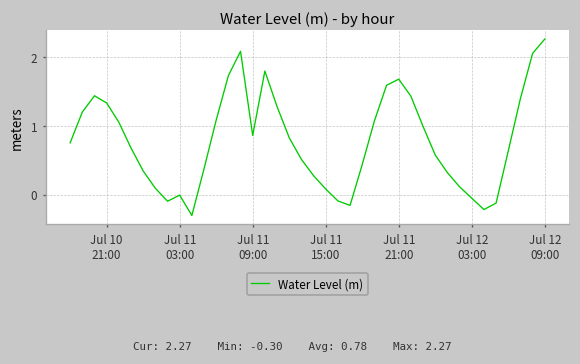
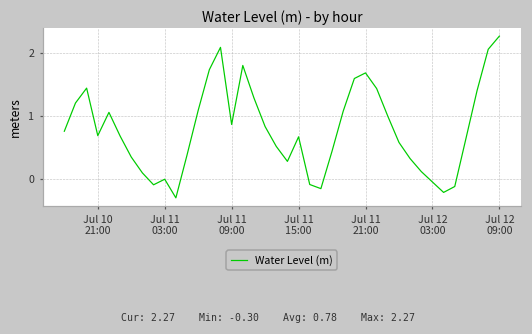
  {
-   "Jul 10 21:00": 1.3,
+   "Jul 10 21:00": 0.7,
    "Jul 11 03:00": 0.0,
    "Jul 11 09:00": 0.9,
-   "Jul 11 15:00": 0.1,
+   "Jul 11 15:00": 0.7,
    "Jul 11 21:00": 1.7,
    "Jul 12 03:00": -0.1,
    "Jul 12 09:00": 2.3
  }
